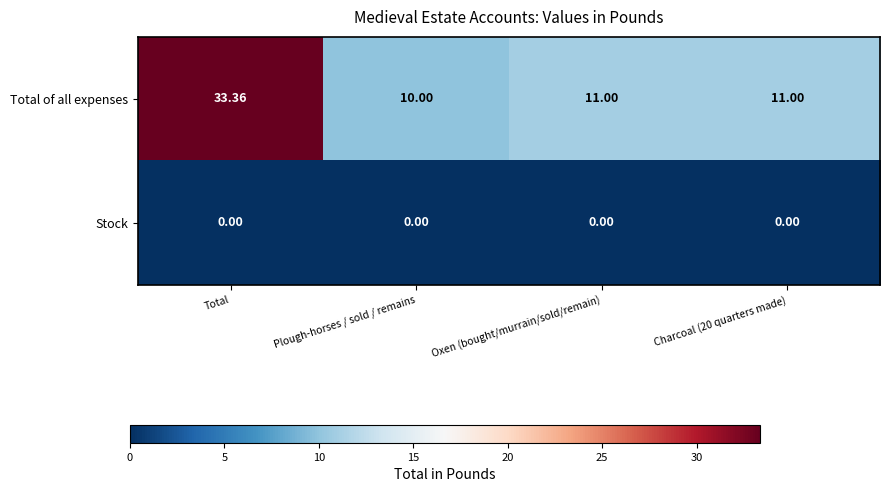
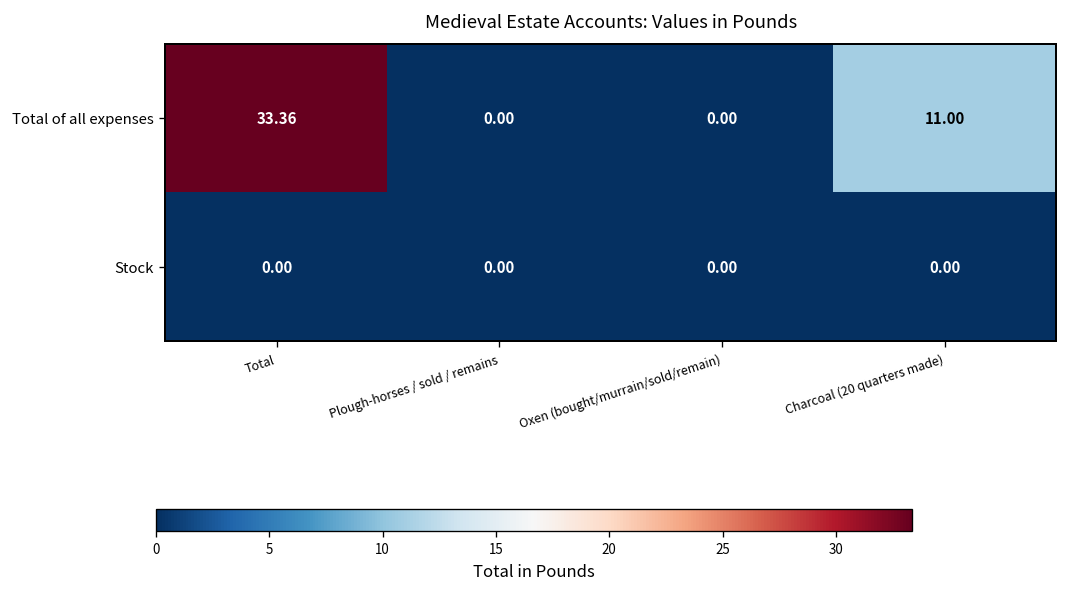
  {
    "Total of all expenses": {
      "Total": 33.36,
-     "Plough-horses / sold / remains": 10.00,
-     "Oxen (bought/murrain/sold/remain)": 11.00,
+     "Plough-horses / sold / remains": 0.00,
+     "Oxen (bought/murrain/sold/remain)": 0.00,
      "Charcoal (20 quarters made)": 11.00
    },
    "Stock": {
      "Total": 0.00,
      "Plough-horses / sold / remains": 0.00,
      "Oxen (bought/murrain/sold/remain)": 0.00,
      "Charcoal (20 quarters made)": 0.00
    }
  }
